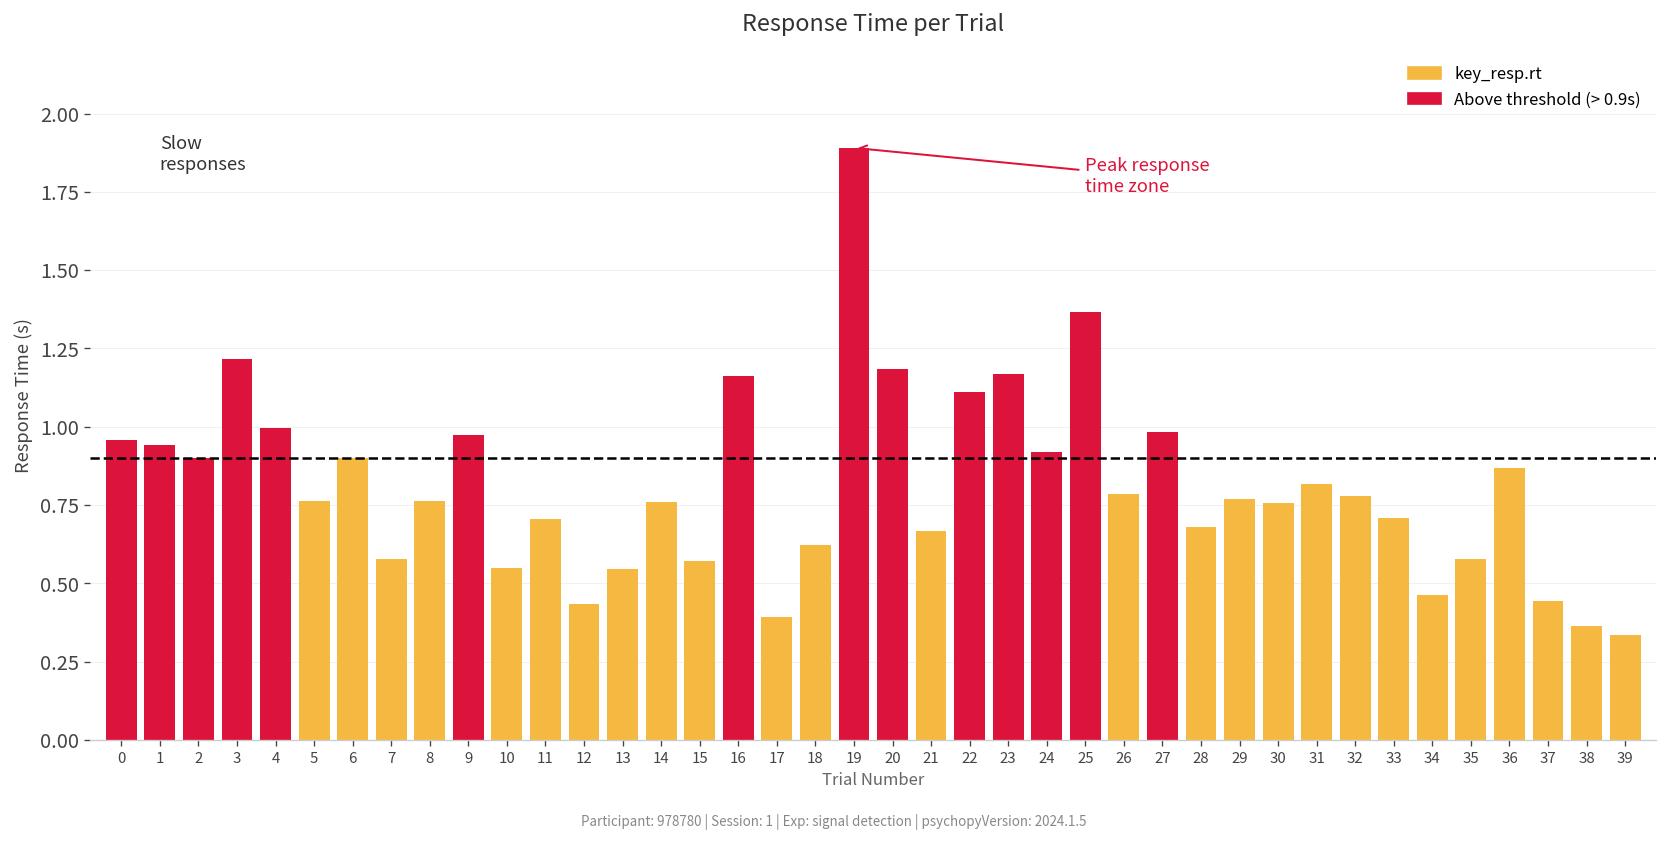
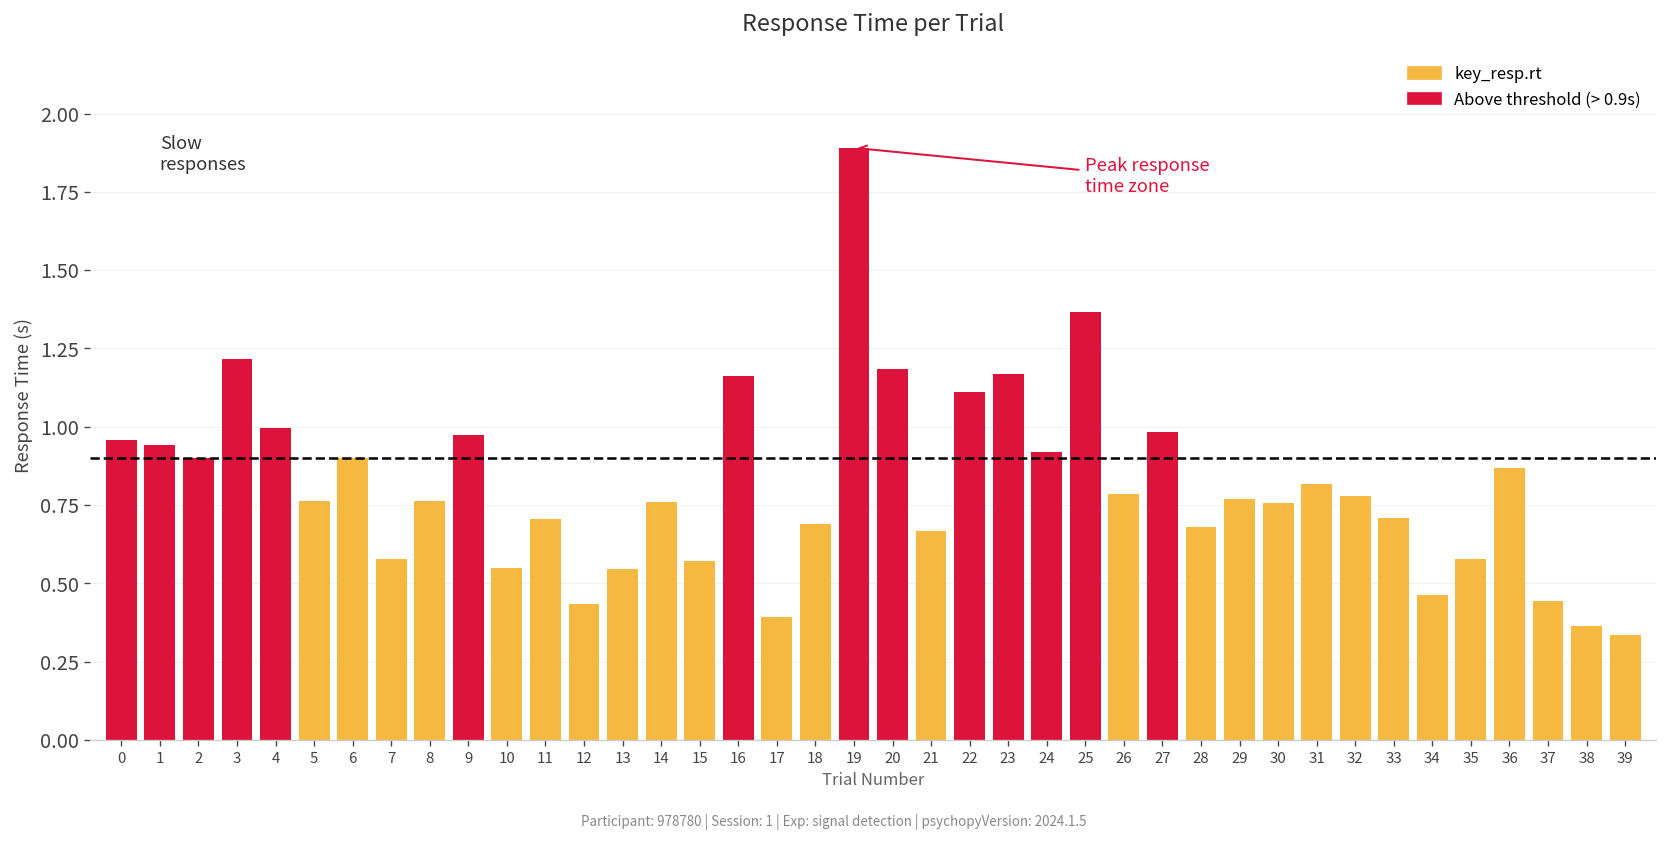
  {
    "key_resp.rt": {
      "0": 0.96,
      "1": 0.94,
      "2": 0.90,
      "3": 1.22,
      "4": 1.00,
      "5": 0.76,
      "6": 0.90,
      "7": 0.58,
      "8": 0.76,
      "9": 0.97,
      "10": 0.55,
      "11": 0.71,
      "12": 0.43,
      "13": 0.54,
      "14": 0.76,
      "15": 0.57,
      "16": 1.16,
      "17": 0.39,
-     "18": 0.62,
+     "18": 0.69,
      "19": 1.89,
      "20": 1.18,
      "21": 0.67,
      "22": 1.11,
      "23": 1.17,
      "24": 0.92,
      "25": 1.37,
      "26": 0.78,
      "27": 0.98,
      "28": 0.68,
      "29": 0.77,
      "30": 0.76,
      "31": 0.82,
      "32": 0.78,
      "33": 0.71,
      "34": 0.46,
      "35": 0.58,
      "36": 0.87,
      "37": 0.44,
      "38": 0.36,
      "39": 0.33
    }
  }
